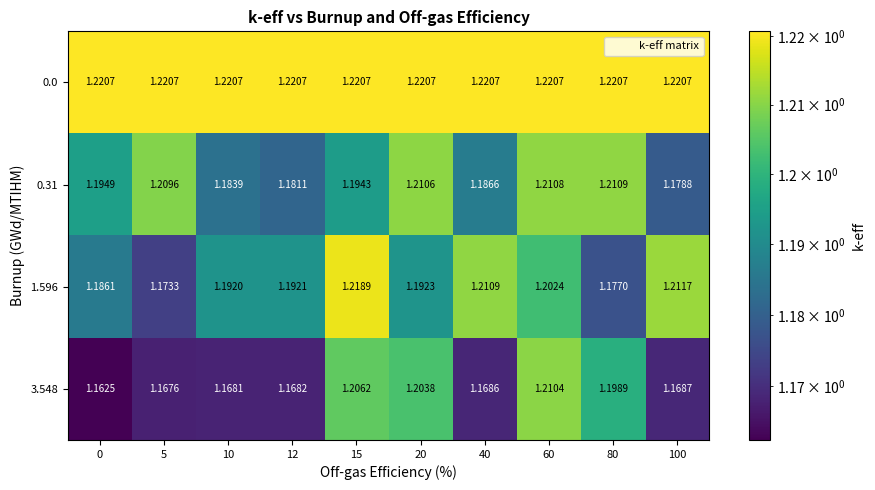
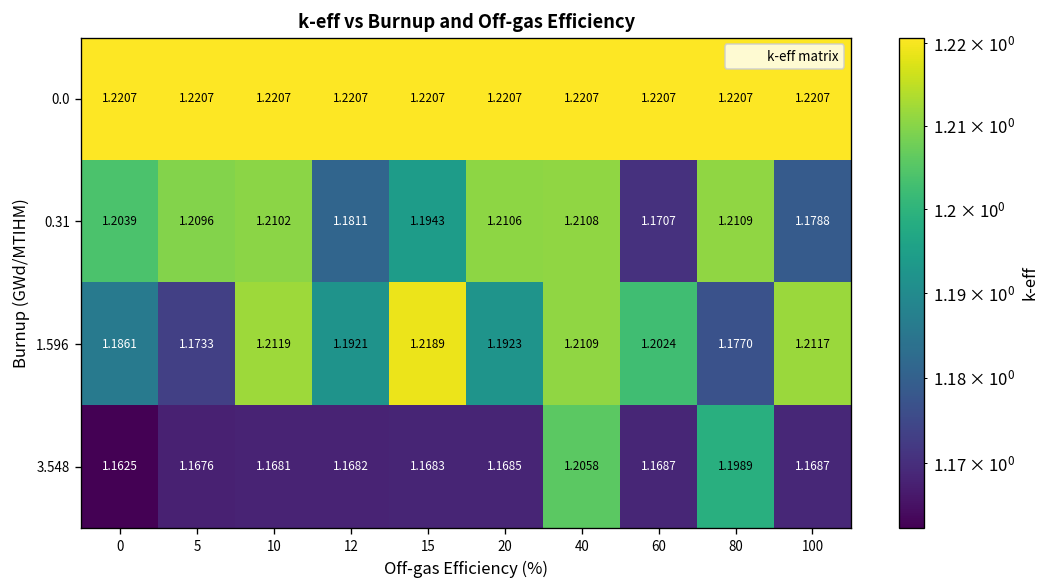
  {
    "0.0": {
      "0": 1.2207,
      "5": 1.2207,
      "10": 1.2207,
      "12": 1.2207,
      "15": 1.2207,
      "20": 1.2207,
      "40": 1.2207,
      "60": 1.2207,
      "80": 1.2207,
      "100": 1.2207
    },
    "0.31": {
-     "0": 1.1949,
+     "0": 1.2039,
      "5": 1.2096,
-     "10": 1.1839,
+     "10": 1.2102,
      "12": 1.1811,
      "15": 1.1943,
      "20": 1.2106,
-     "40": 1.1866,
-     "60": 1.2108,
+     "40": 1.2108,
+     "60": 1.1707,
      "80": 1.2109,
      "100": 1.1788
    },
    "1.596": {
      "0": 1.1861,
      "5": 1.1733,
-     "10": 1.1920,
+     "10": 1.2119,
      "12": 1.1921,
      "15": 1.2189,
      "20": 1.1923,
      "40": 1.2109,
      "60": 1.2024,
      "80": 1.1770,
      "100": 1.2117
    },
    "3.548": {
      "0": 1.1625,
      "5": 1.1676,
      "10": 1.1681,
      "12": 1.1682,
-     "15": 1.2062,
-     "20": 1.2038,
-     "40": 1.1686,
-     "60": 1.2104,
+     "15": 1.1683,
+     "20": 1.1685,
+     "40": 1.2058,
+     "60": 1.1687,
      "80": 1.1989,
      "100": 1.1687
    }
  }
